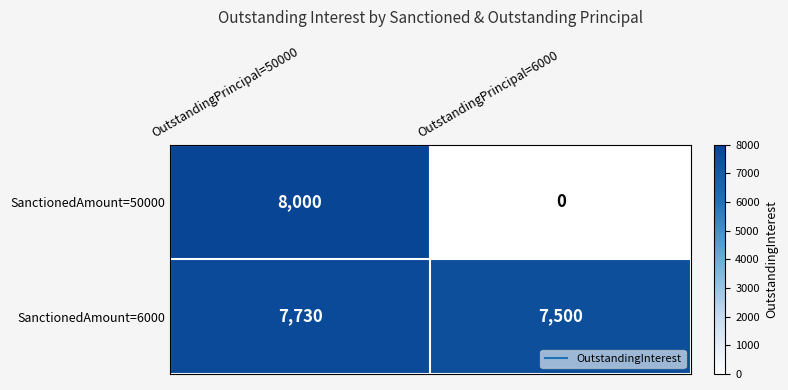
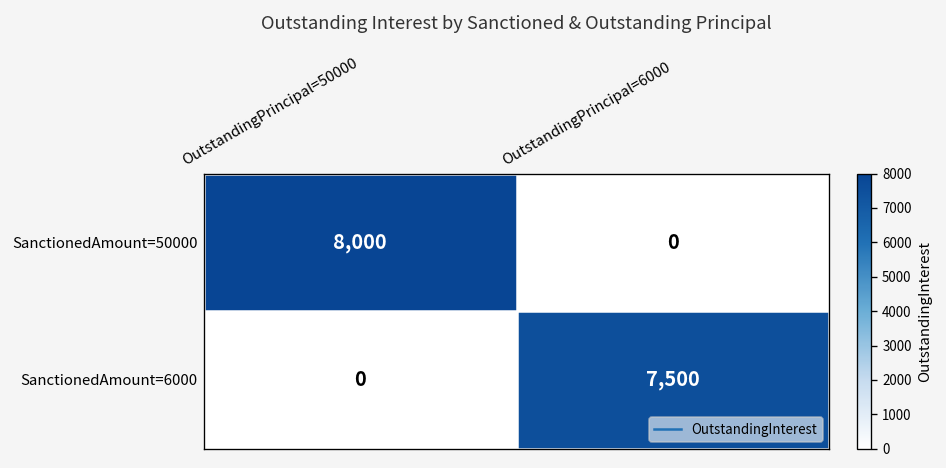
  {
    "SanctionedAmount=50000": {
      "OutstandingPrincipal=50000": "8,000",
      "OutstandingPrincipal=6000": "0"
    },
    "SanctionedAmount=6000": {
-     "OutstandingPrincipal=50000": "7,730",
+     "OutstandingPrincipal=50000": "0",
      "OutstandingPrincipal=6000": "7,500"
    }
  }
